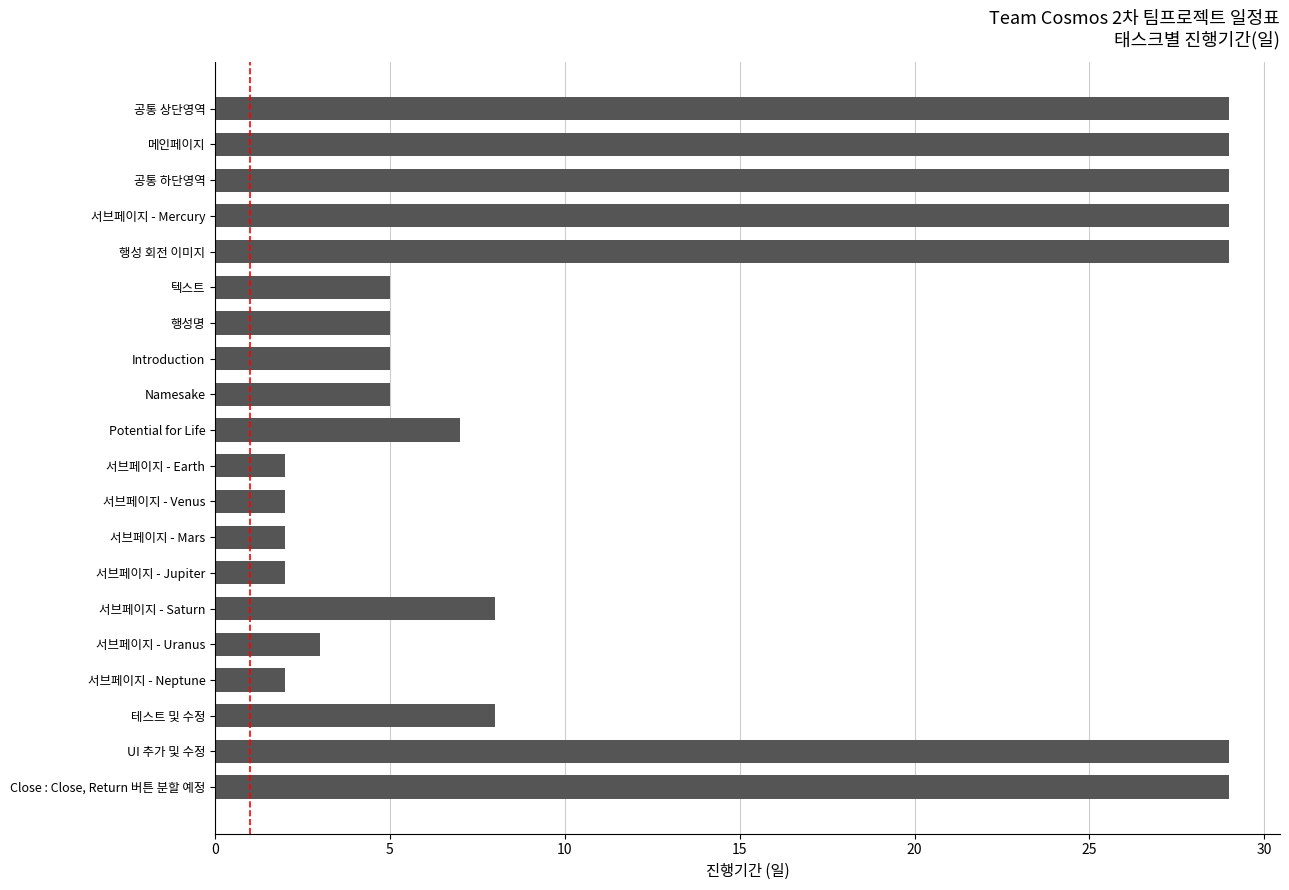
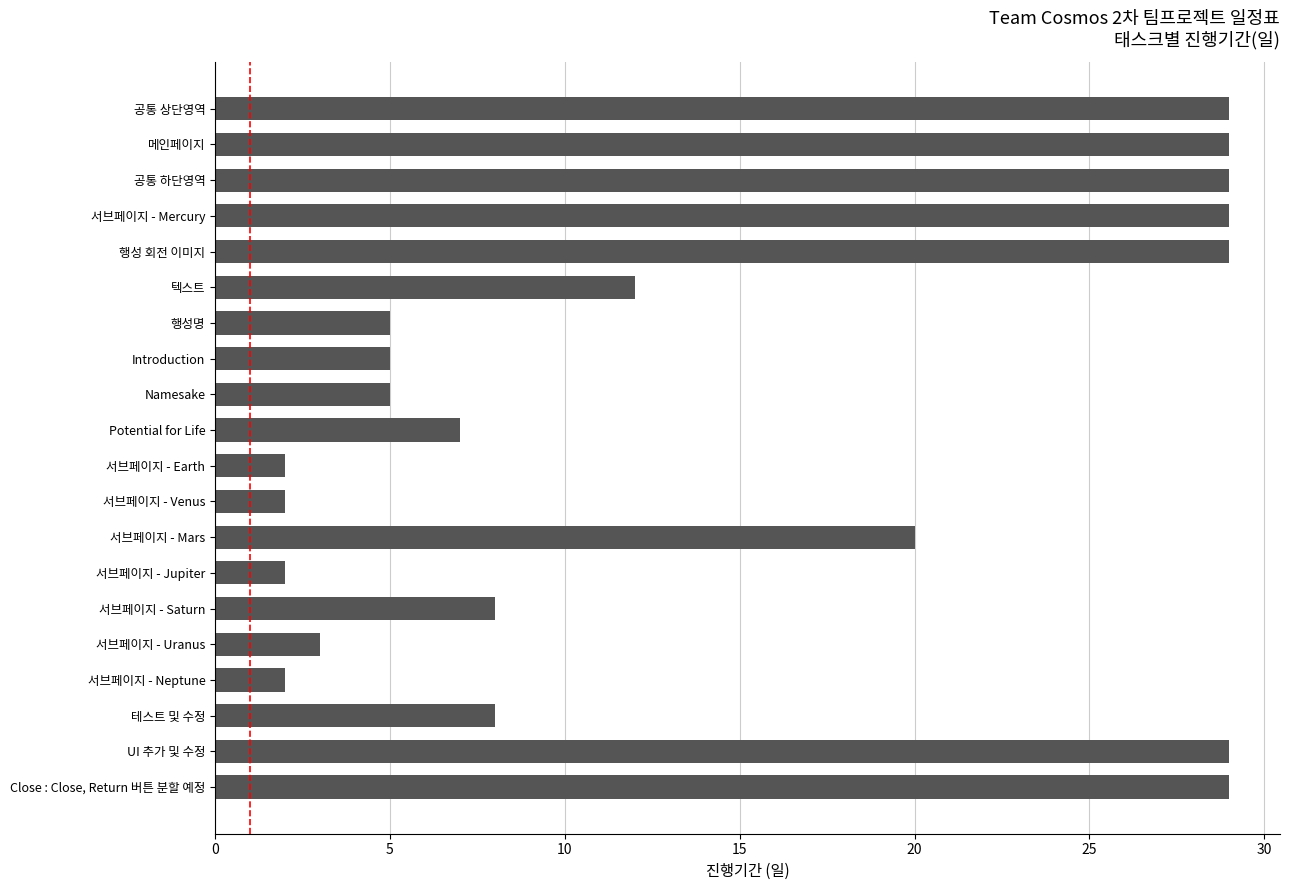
  {
    "공통 상단영역": 29,
    "메인페이지": 29,
    "공통 하단영역": 29,
    "서브페이지 - Mercury": 29,
    "행성 회전 이미지": 29,
-   "텍스트": 5,
+   "텍스트": 12,
    "행성명": 5,
    "Introduction": 5,
    "Namesake": 5,
    "Potential for Life": 7,
    "서브페이지 - Earth": 2,
    "서브페이지 - Venus": 2,
-   "서브페이지 - Mars": 2,
+   "서브페이지 - Mars": 20,
    "서브페이지 - Jupiter": 2,
    "서브페이지 - Saturn": 8,
    "서브페이지 - Uranus": 3,
    "서브페이지 - Neptune": 2,
    "테스트 및 수정": 8,
    "UI 추가 및 수정": 29,
    "Close : Close, Return 버튼 분할 예정": 29
  }
